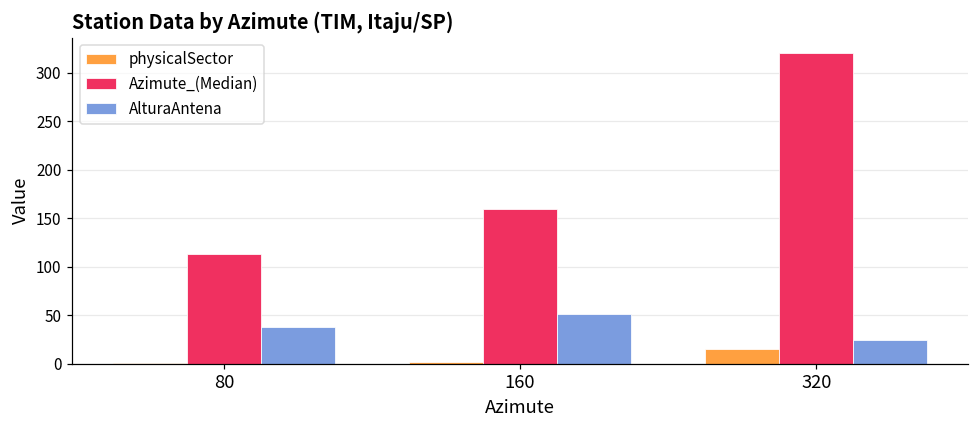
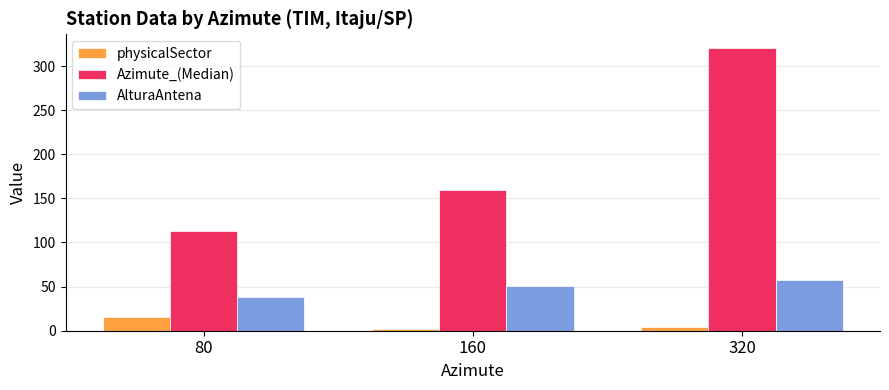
  {
    "physicalSector": {
-     "80": 0,
-     "320": 20
+     "80": 20,
+     "320": 0
    },
    "Azimute_(Median)": {
      "80": 110,
      "160": 160,
      "320": 320
    },
    "AlturaAntena": {
      "80": 40,
      "160": 50,
-     "320": 20
+     "320": 60
    }
  }
